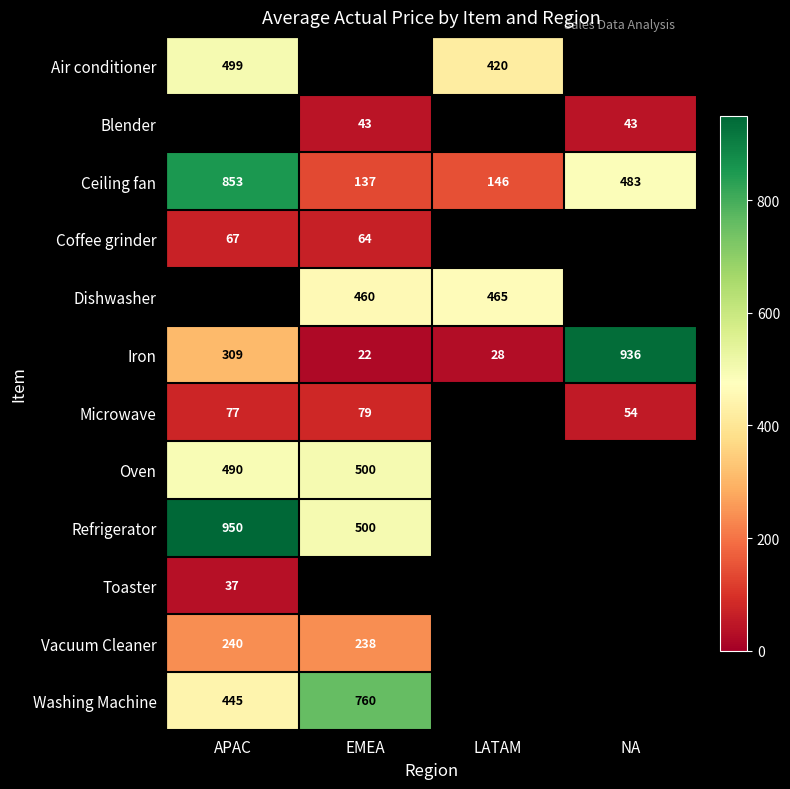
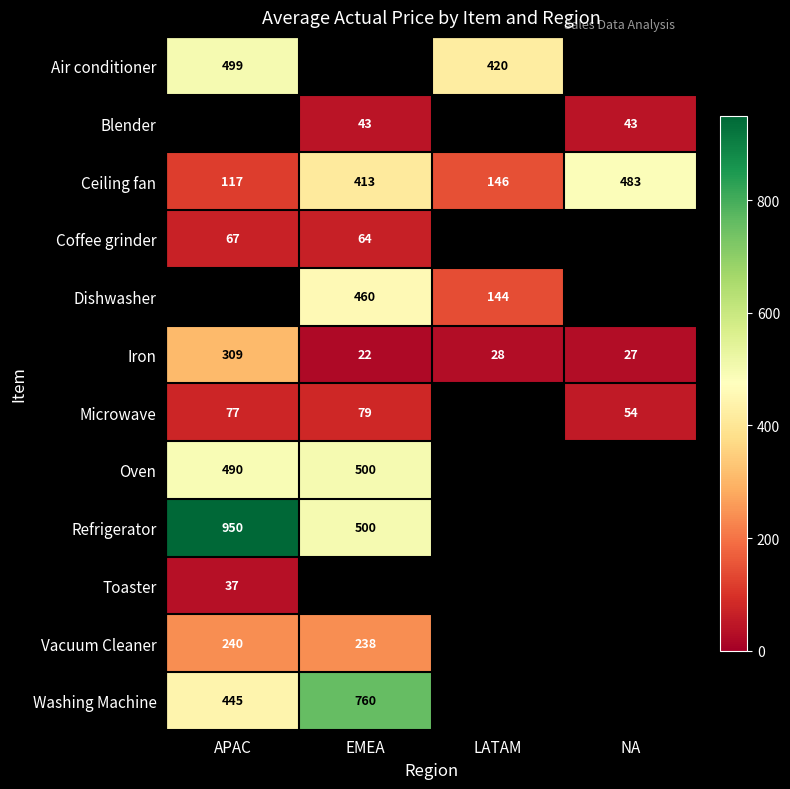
  {
    "Air conditioner": {
      "APAC": 499,
      "LATAM": 420
    },
    "Blender": {
      "EMEA": 43,
      "NA": 43
    },
    "Ceiling fan": {
-     "APAC": 853,
-     "EMEA": 137,
+     "APAC": 117,
+     "EMEA": 413,
      "LATAM": 146,
      "NA": 483
    },
    "Coffee grinder": {
      "APAC": 67,
      "EMEA": 64
    },
    "Dishwasher": {
      "EMEA": 460,
-     "LATAM": 465
+     "LATAM": 144
    },
    "Iron": {
      "APAC": 309,
      "EMEA": 22,
      "LATAM": 28,
-     "NA": 936
+     "NA": 27
    },
    "Microwave": {
      "APAC": 77,
      "EMEA": 79,
      "NA": 54
    },
    "Oven": {
      "APAC": 490,
      "EMEA": 500
    },
    "Refrigerator": {
      "APAC": 950,
      "EMEA": 500
    },
    "Toaster": {
      "APAC": 37
    },
    "Vacuum Cleaner": {
      "APAC": 240,
      "EMEA": 238
    },
    "Washing Machine": {
      "APAC": 445,
      "EMEA": 760
    }
  }
